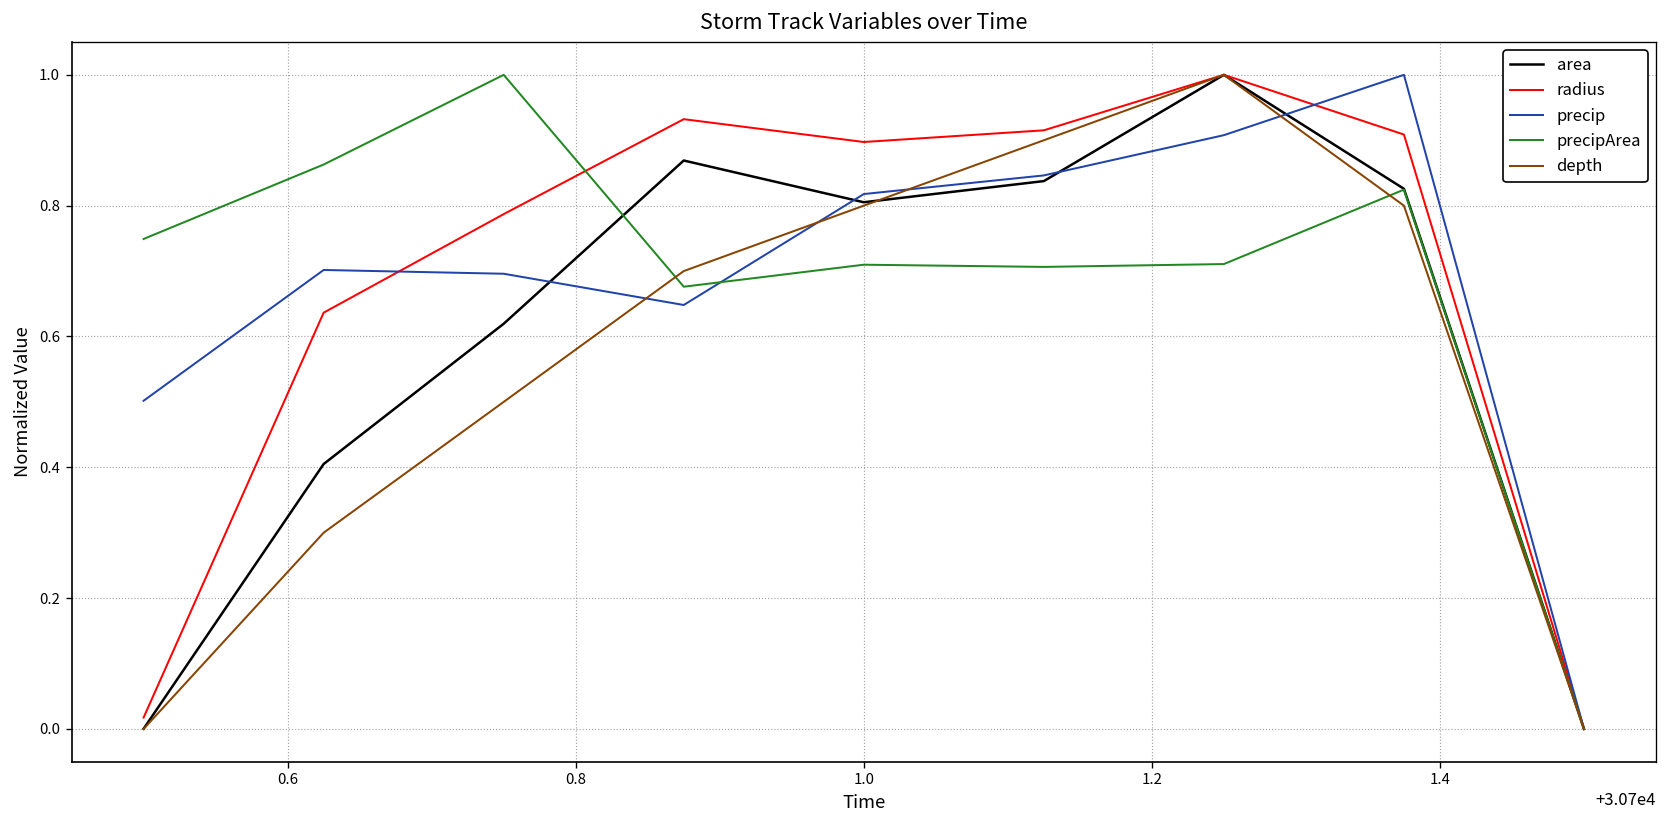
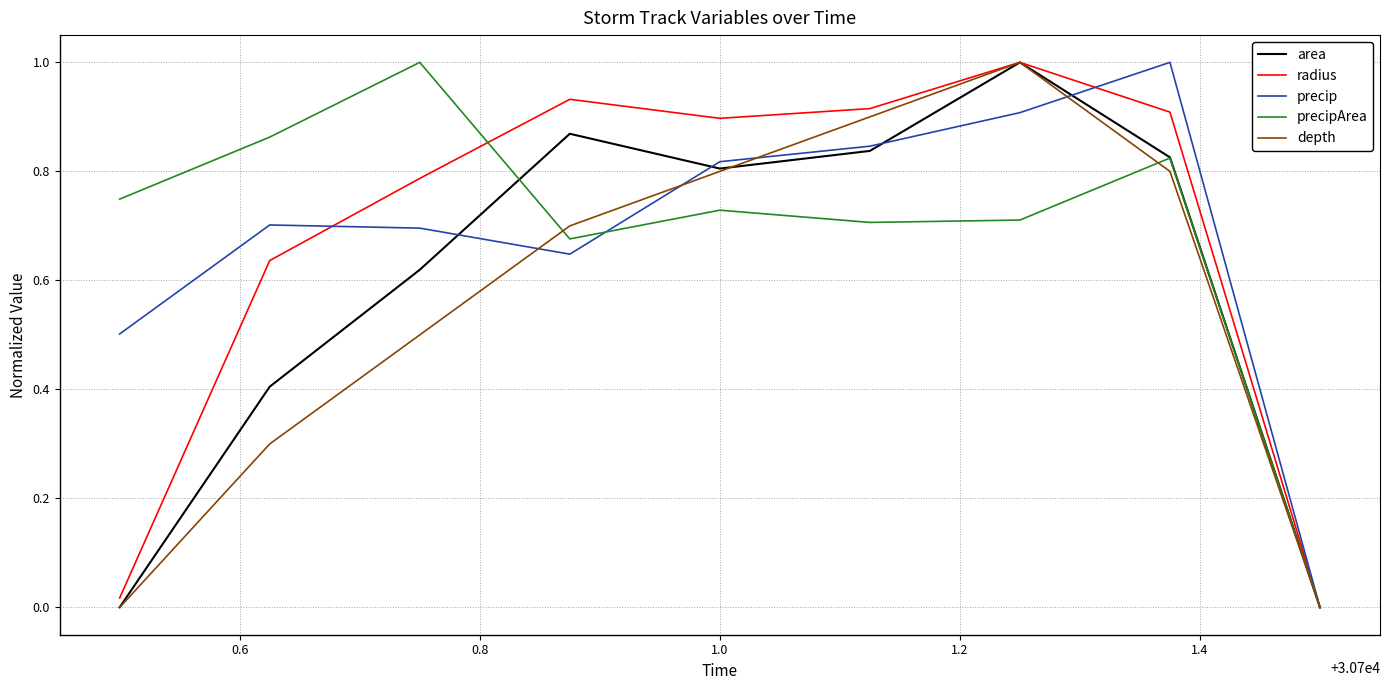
  {
    "area": {
      "1.0": 0.81
    },
    "radius": {
      "1.0": 0.90
    },
    "precip": {
      "1.0": 0.82
    },
    "precipArea": {
-     "1.0": 0.71
+     "1.0": 0.73
    },
    "depth": {
      "1.0": 0.80
    }
  }
